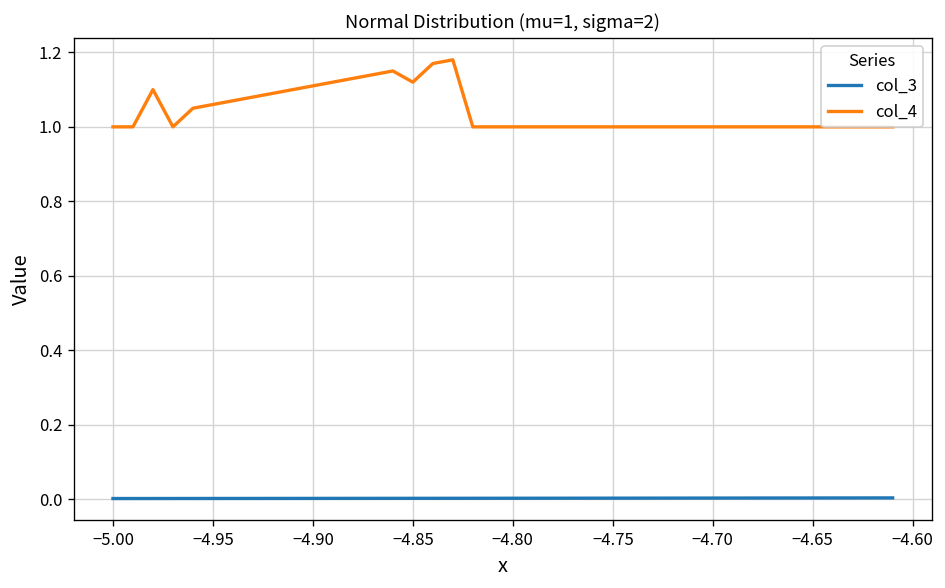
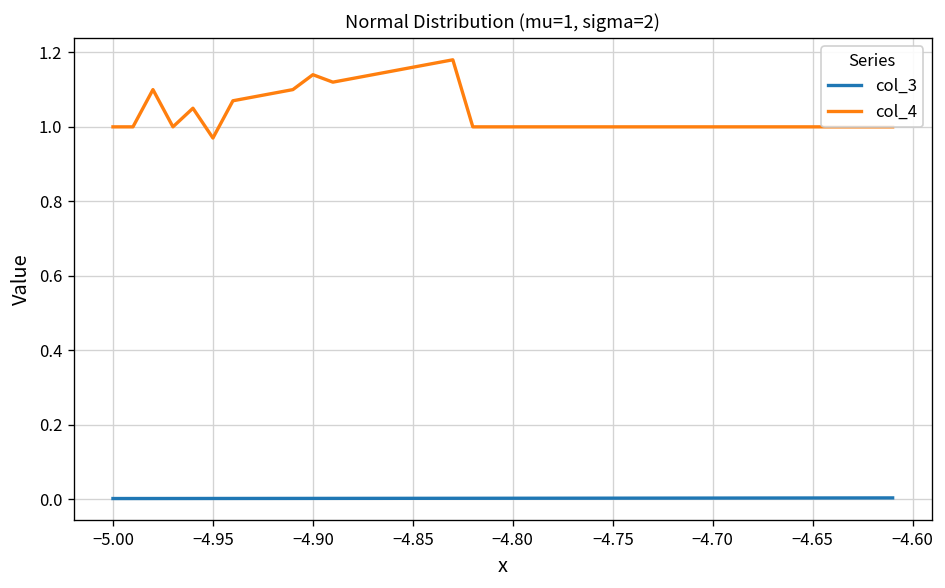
  {
    "col_3": {
      "−5.00": 0.00,
      "−4.95": 0.00,
      "−4.90": 0.00,
      "−4.85": 0.00,
      "−4.80": 0.00,
      "−4.75": 0.00,
      "−4.70": 0.00,
      "−4.65": 0.00
    },
    "col_4": {
      "−5.00": 1.00,
-     "−4.95": 1.06,
-     "−4.90": 1.11,
-     "−4.85": 1.12,
+     "−4.95": 0.97,
+     "−4.90": 1.14,
+     "−4.85": 1.16,
      "−4.80": 1.00,
      "−4.75": 1.00,
      "−4.70": 1.00,
      "−4.65": 1.00
    }
  }
